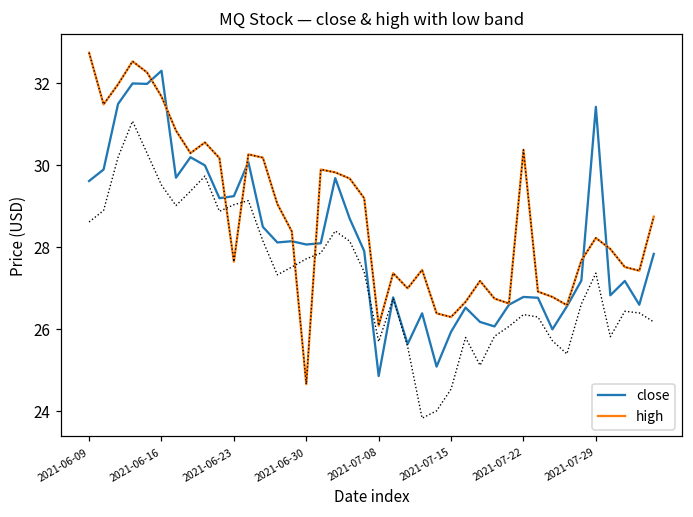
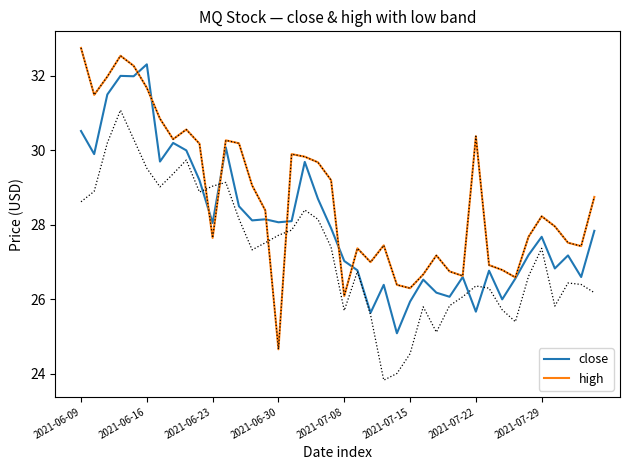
  {
    "close": {
-     "2021-06-09": 29.6,
+     "2021-06-09": 30.5,
      "2021-06-16": 32.3,
-     "2021-06-23": 29.3,
+     "2021-06-23": 28.1,
      "2021-06-30": 28.1,
-     "2021-07-08": 24.9,
+     "2021-07-08": 27.0,
      "2021-07-15": 25.9,
-     "2021-07-22": 26.8,
-     "2021-07-29": 31.4
+     "2021-07-22": 25.7,
+     "2021-07-29": 27.7
    },
    "high": {
      "2021-06-09": 32.8,
      "2021-06-16": 31.7,
      "2021-06-23": 27.7,
      "2021-06-30": 24.7,
      "2021-07-08": 26.1,
      "2021-07-15": 26.3,
      "2021-07-22": 30.4,
      "2021-07-29": 28.2
    }
  }
